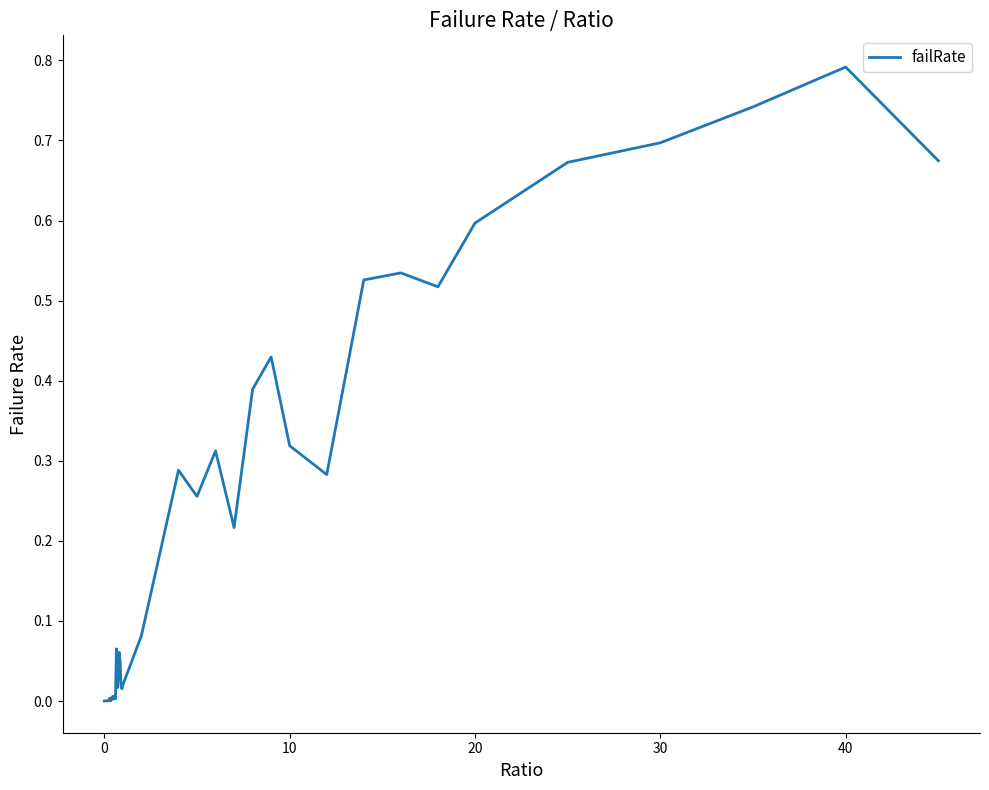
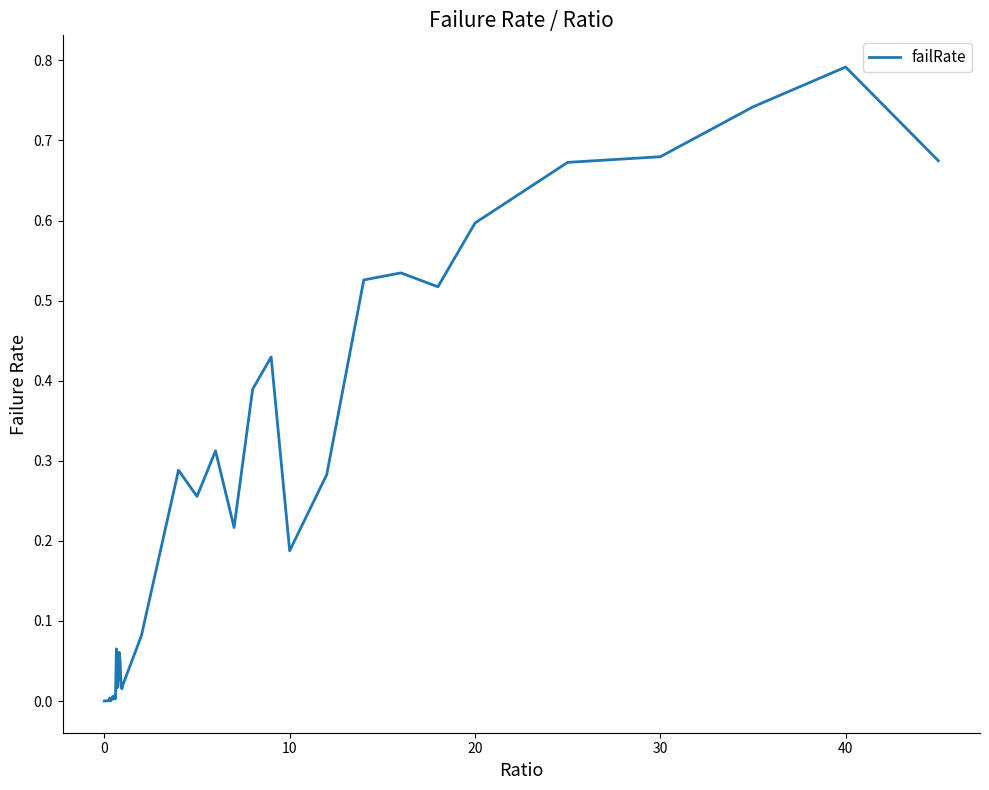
  {
    "0": 0.00,
-   "10": 0.32,
+   "10": 0.19,
    "20": 0.60,
-   "30": 0.70,
+   "30": 0.68,
    "40": 0.79
  }
